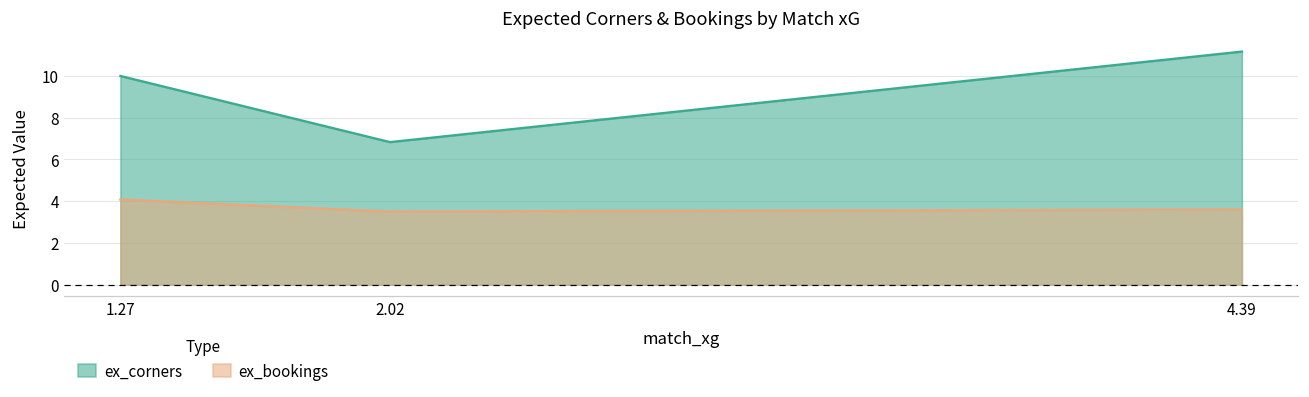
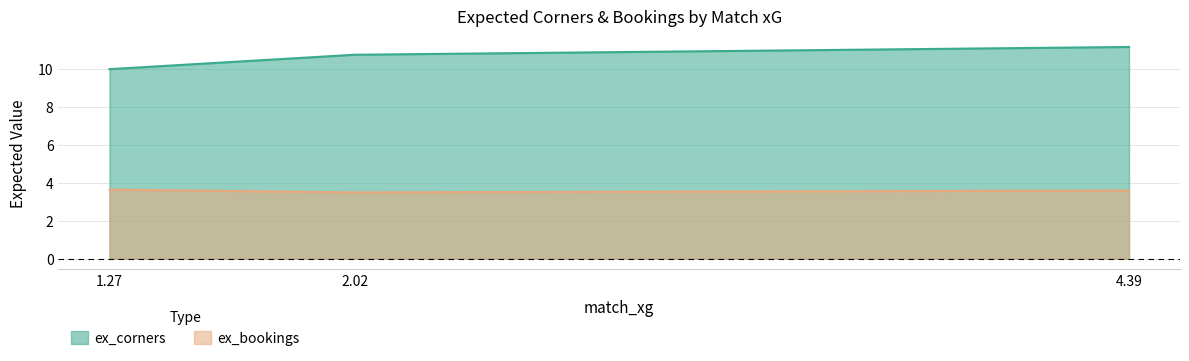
  {
    "ex_corners": {
      "1.27": 10.0,
-     "2.02": 6.8,
+     "2.02": 10.8,
      "4.39": 11.2
    },
    "ex_bookings": {
-     "1.27": 4.1,
+     "1.27": 3.7,
      "2.02": 3.5,
      "4.39": 3.6
    }
  }
